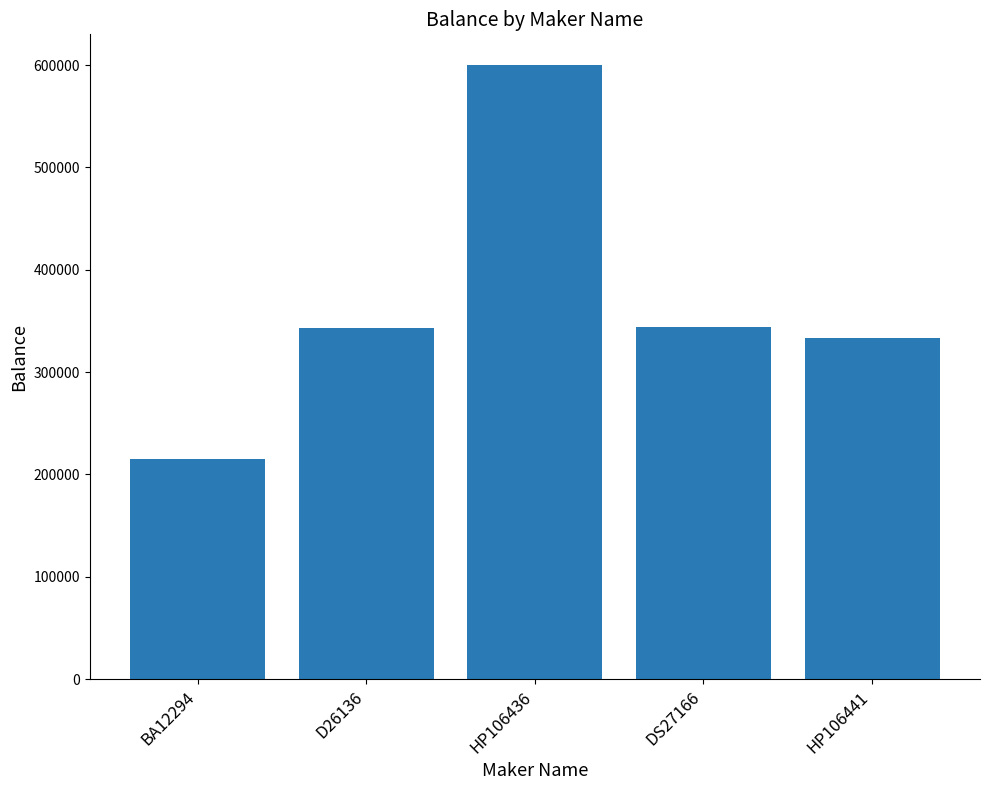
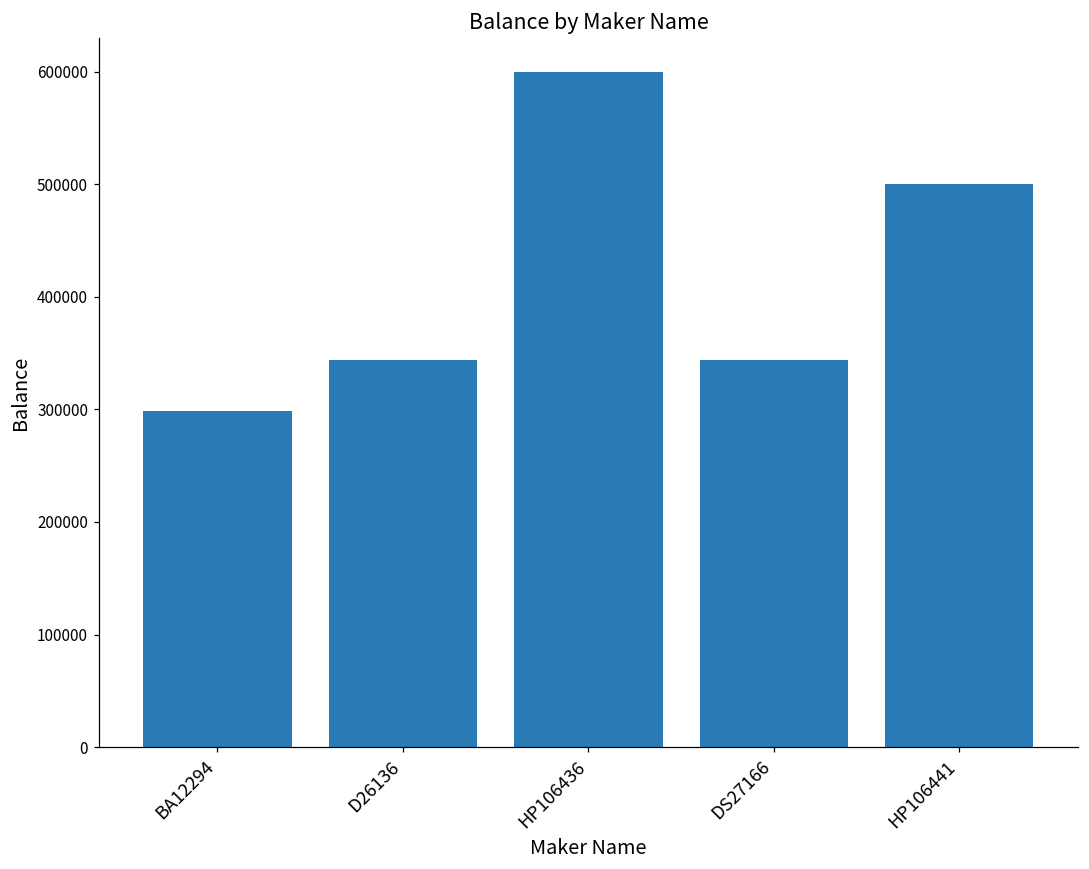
  {
-   "BA12294": 216000,
+   "BA12294": 299000,
    "D26136": 344000,
    "HP106436": 600000,
    "DS27166": 344000,
-   "HP106441": 333000
+   "HP106441": 500000
  }
